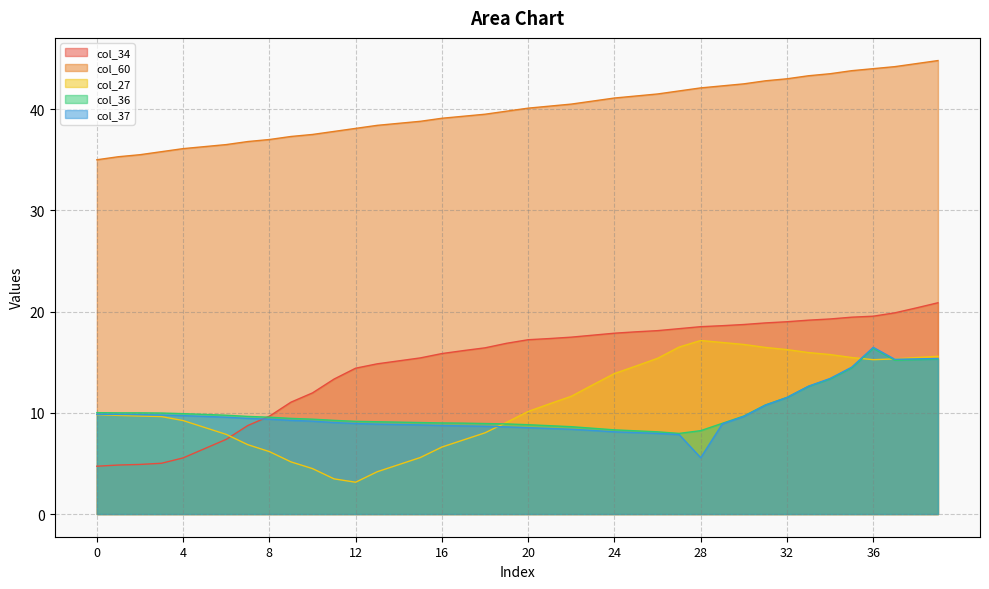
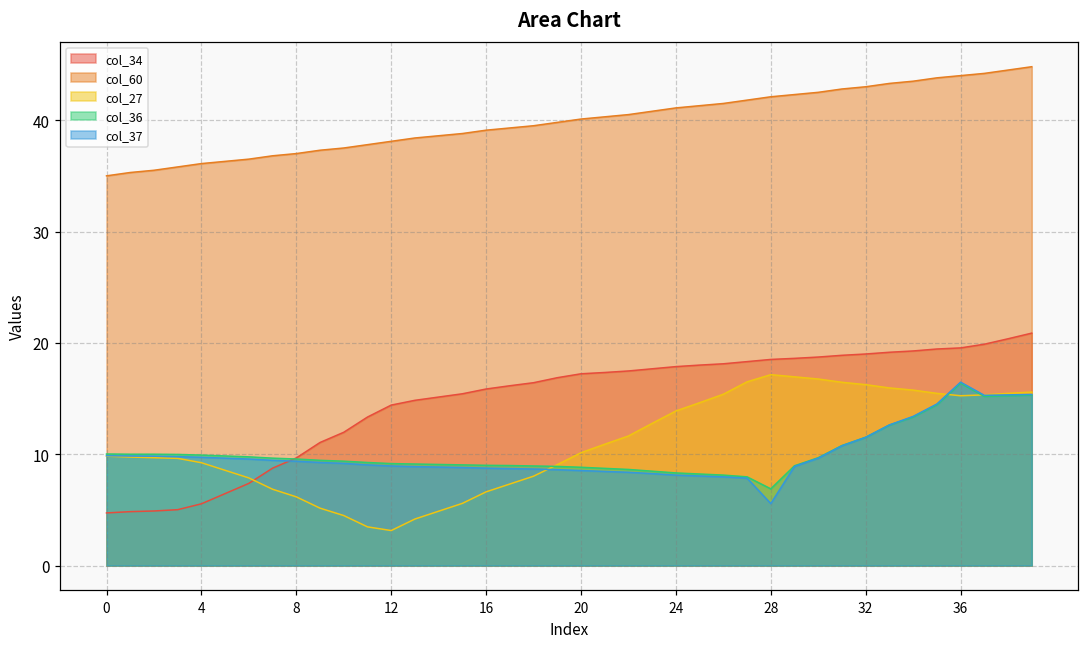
  {
    "col_36": {
      "16": 9.0,
      "20": 8.8,
-     "28": 8.2
+     "28": 6.9
    },
    "col_37": {
      "16": 8.7,
      "20": 8.5,
      "28": 5.6
    }
  }
